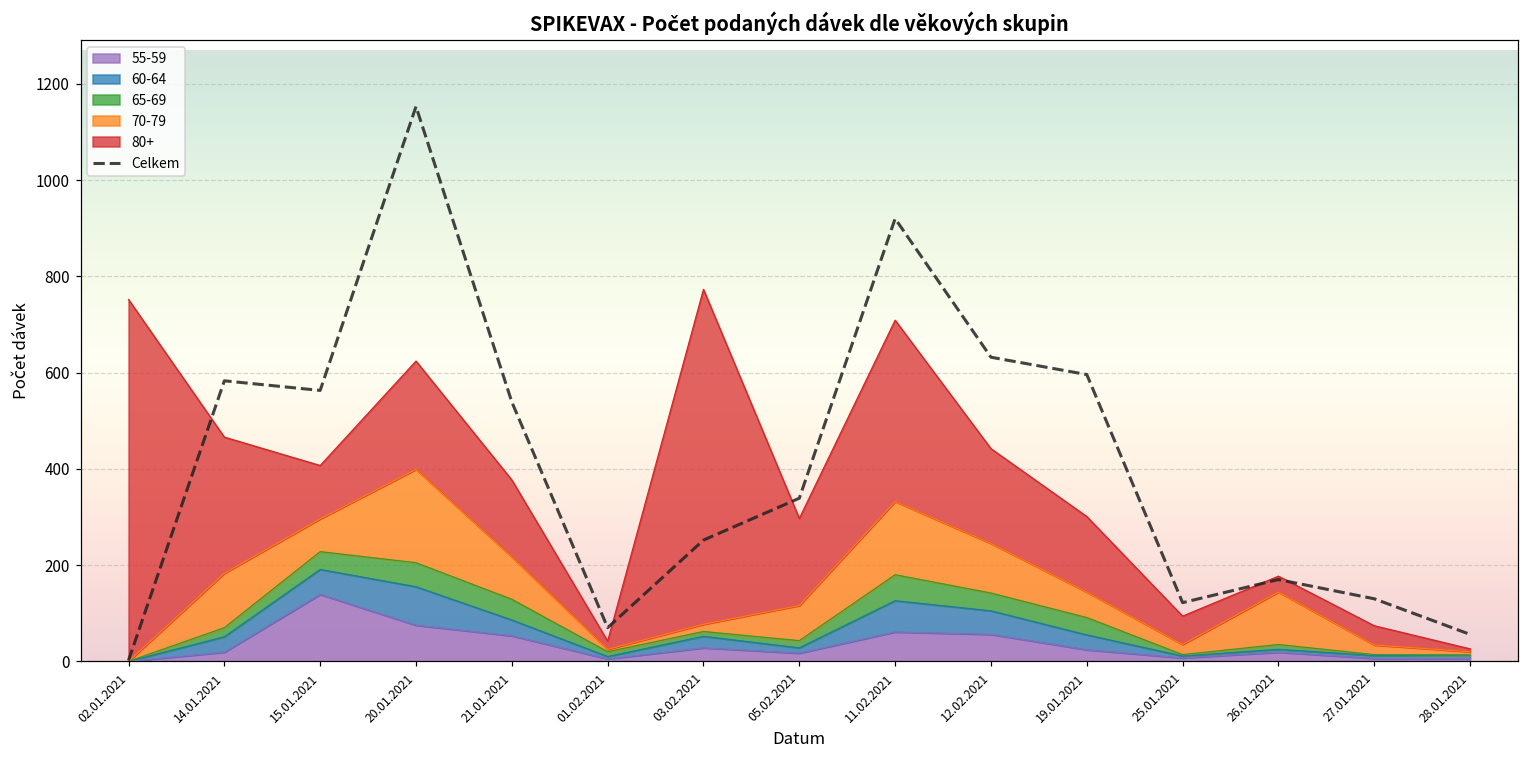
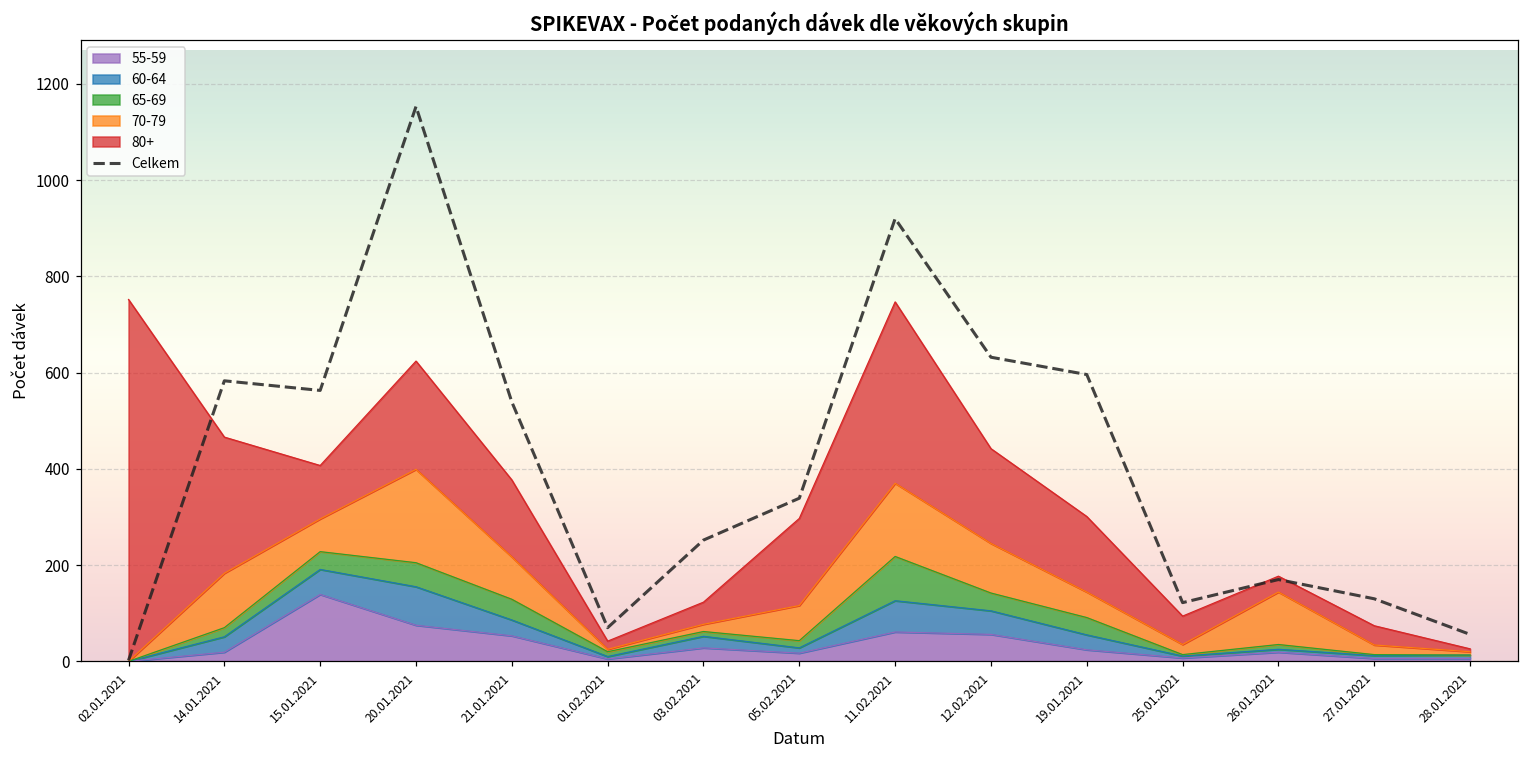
  {
    "55-59": {
      "14.01.2021": 20,
      "15.01.2021": 140,
      "20.01.2021": 80,
      "21.01.2021": 50,
      "03.02.2021": 30,
      "05.02.2021": 20,
      "11.02.2021": 60,
      "12.02.2021": 60,
      "19.01.2021": 20,
      "26.01.2021": 20,
      "27.01.2021": 10,
      "28.01.2021": 10
    },
    "60-64": {
      "14.01.2021": 30,
      "15.01.2021": 50,
      "20.01.2021": 80,
      "21.01.2021": 30,
      "03.02.2021": 20,
      "05.02.2021": 10,
      "11.02.2021": 70,
      "12.02.2021": 50,
      "19.01.2021": 30,
      "26.01.2021": 10
    },
    "65-69": {
      "14.01.2021": 20,
      "15.01.2021": 40,
      "20.01.2021": 50,
      "21.01.2021": 40,
      "03.02.2021": 10,
      "05.02.2021": 20,
-     "11.02.2021": 50,
+     "11.02.2021": 90,
      "12.02.2021": 40,
      "19.01.2021": 40,
      "26.01.2021": 10
    },
    "70-79": {
      "14.01.2021": 110,
      "15.01.2021": 70,
      "20.01.2021": 190,
      "21.01.2021": 90,
      "03.02.2021": 20,
      "05.02.2021": 70,
      "11.02.2021": 150,
      "12.02.2021": 100,
      "19.01.2021": 50,
      "25.01.2021": 20,
      "26.01.2021": 110,
      "27.01.2021": 20,
      "28.01.2021": 10
    },
    "80+": {
      "02.01.2021": 750,
      "14.01.2021": 280,
      "15.01.2021": 110,
      "20.01.2021": 230,
      "21.01.2021": 160,
      "01.02.2021": 20,
-     "03.02.2021": 700,
+     "03.02.2021": 50,
      "05.02.2021": 180,
      "11.02.2021": 380,
      "12.02.2021": 200,
      "19.01.2021": 160,
      "25.01.2021": 60,
      "26.01.2021": 30,
      "27.01.2021": 40,
      "28.01.2021": 10
    },
    "Celkem": {
      "14.01.2021": 580,
      "15.01.2021": 560,
      "20.01.2021": 1150,
      "21.01.2021": 540,
      "01.02.2021": 70,
      "03.02.2021": 250,
      "05.02.2021": 340,
      "11.02.2021": 920,
      "12.02.2021": 630,
      "19.01.2021": 600,
      "25.01.2021": 120,
      "26.01.2021": 170,
      "27.01.2021": 130,
      "28.01.2021": 60
    }
  }
